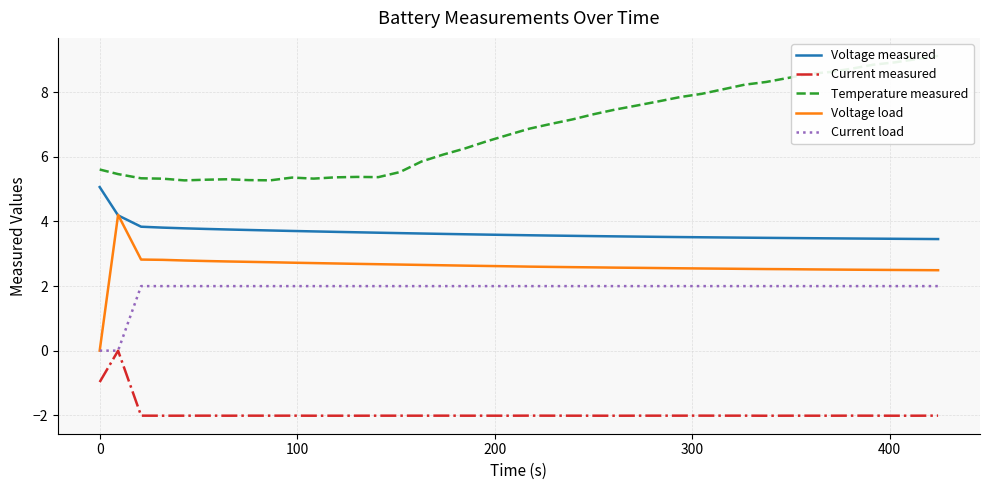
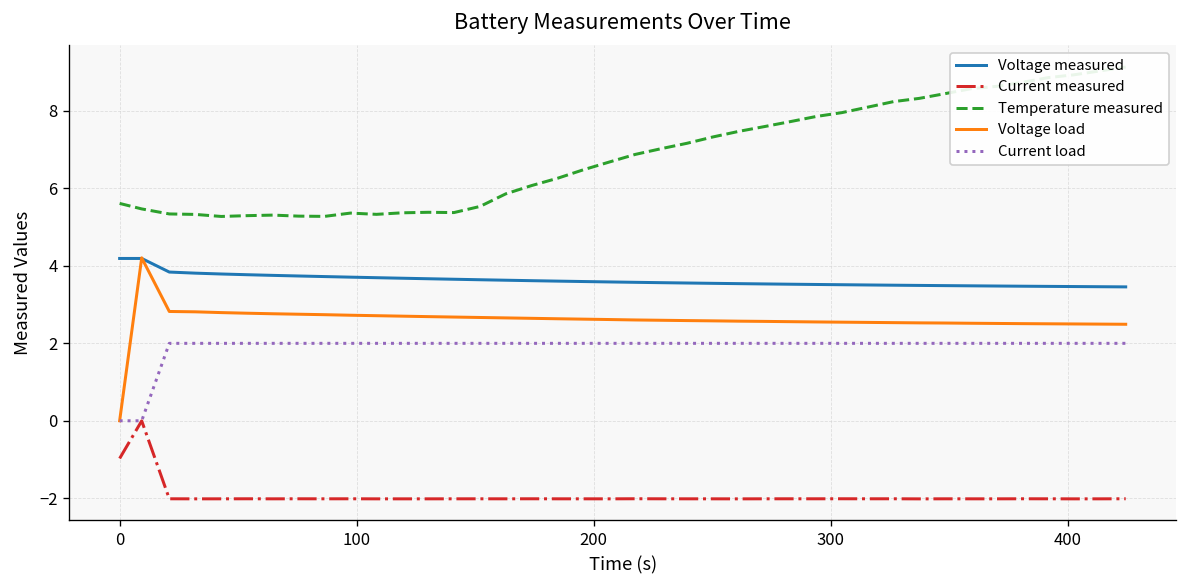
  {
    "Voltage measured": {
-     "0": 5.1
+     "0": 4.2
    },
    "Current measured": {
      "0": -1.0
    },
    "Temperature measured": {
      "0": 5.6
    }
  }
